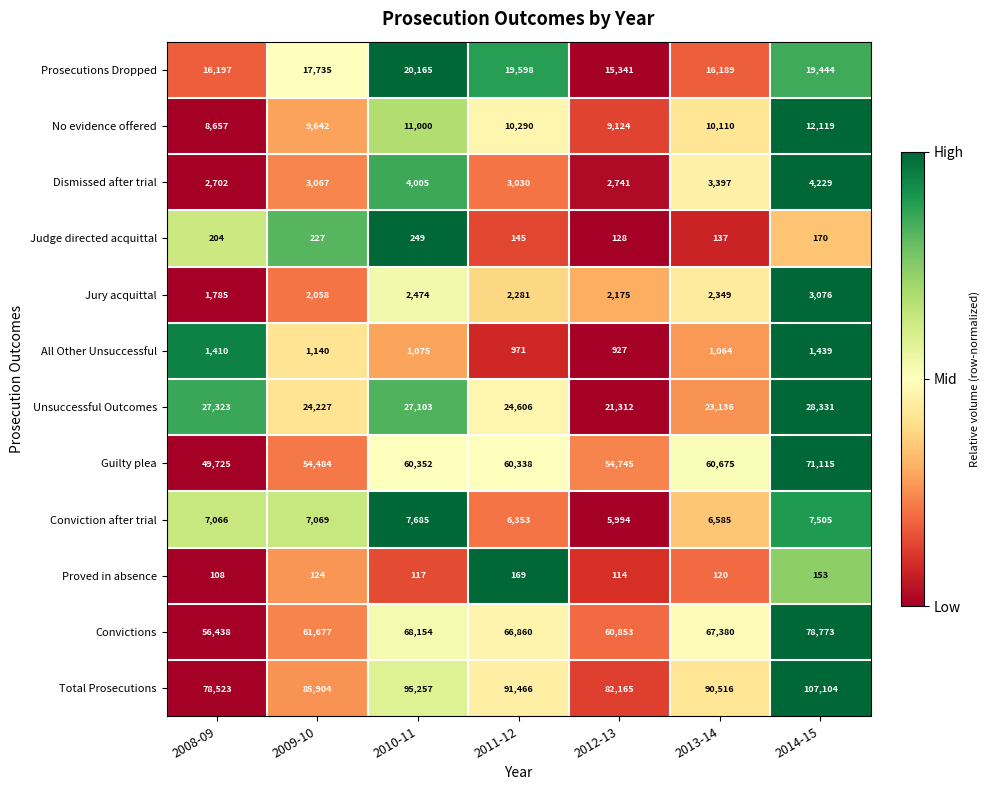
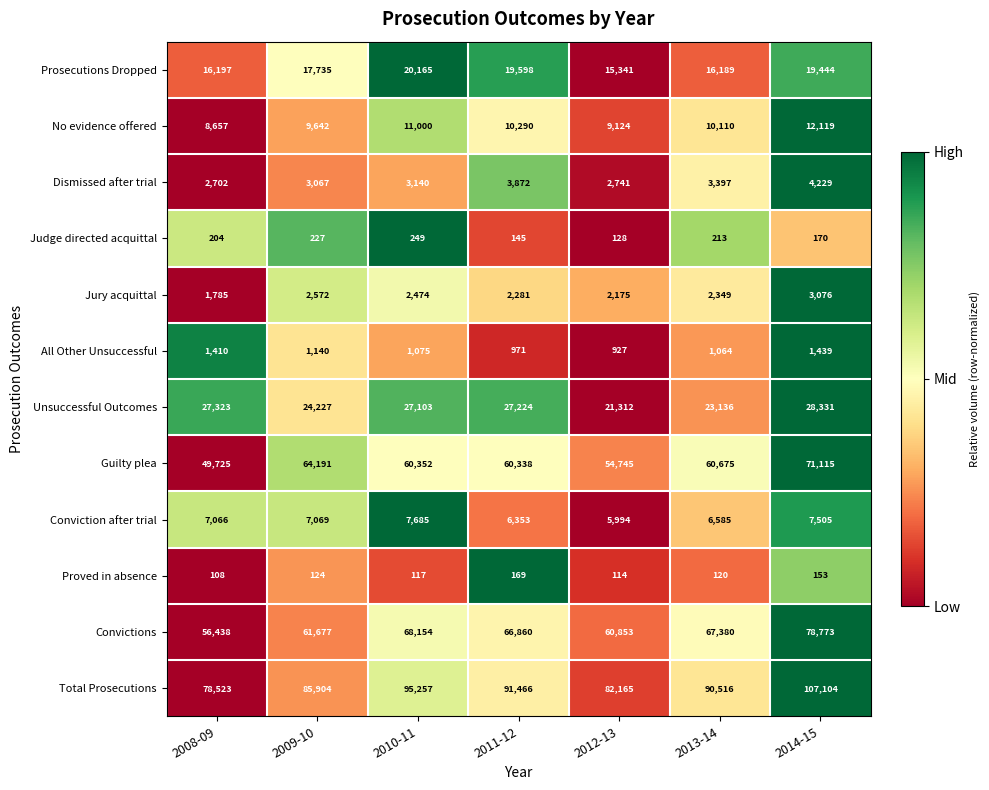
  {
    "Prosecutions Dropped": {
      "2008-09": "16,197",
      "2009-10": "17,735",
      "2010-11": "20,165",
      "2011-12": "19,598",
      "2012-13": "15,341",
      "2013-14": "16,189",
      "2014-15": "19,444"
    },
    "No evidence offered": {
      "2008-09": "8,657",
      "2009-10": "9,642",
      "2010-11": "11,000",
      "2011-12": "10,290",
      "2012-13": "9,124",
      "2013-14": "10,110",
      "2014-15": "12,119"
    },
    "Dismissed after trial": {
      "2008-09": "2,702",
      "2009-10": "3,067",
-     "2010-11": "4,005",
-     "2011-12": "3,030",
+     "2010-11": "3,140",
+     "2011-12": "3,872",
      "2012-13": "2,741",
      "2013-14": "3,397",
      "2014-15": "4,229"
    },
    "Judge directed acquittal": {
      "2008-09": "204",
      "2009-10": "227",
      "2010-11": "249",
      "2011-12": "145",
      "2012-13": "128",
-     "2013-14": "137",
+     "2013-14": "213",
      "2014-15": "170"
    },
    "Jury acquittal": {
      "2008-09": "1,785",
-     "2009-10": "2,058",
+     "2009-10": "2,572",
      "2010-11": "2,474",
      "2011-12": "2,281",
      "2012-13": "2,175",
      "2013-14": "2,349",
      "2014-15": "3,076"
    },
    "All Other Unsuccessful": {
      "2008-09": "1,410",
      "2009-10": "1,140",
      "2010-11": "1,075",
      "2011-12": "971",
      "2012-13": "927",
      "2013-14": "1,064",
      "2014-15": "1,439"
    },
    "Unsuccessful Outcomes": {
      "2008-09": "27,323",
      "2009-10": "24,227",
      "2010-11": "27,103",
-     "2011-12": "24,606",
+     "2011-12": "27,224",
      "2012-13": "21,312",
      "2013-14": "23,136",
      "2014-15": "28,331"
    },
    "Guilty plea": {
      "2008-09": "49,725",
-     "2009-10": "54,484",
+     "2009-10": "64,191",
      "2010-11": "60,352",
      "2011-12": "60,338",
      "2012-13": "54,745",
      "2013-14": "60,675",
      "2014-15": "71,115"
    },
    "Conviction after trial": {
      "2008-09": "7,066",
      "2009-10": "7,069",
      "2010-11": "7,685",
      "2011-12": "6,353",
      "2012-13": "5,994",
      "2013-14": "6,585",
      "2014-15": "7,505"
    },
    "Proved in absence": {
      "2008-09": "108",
      "2009-10": "124",
      "2010-11": "117",
      "2011-12": "169",
      "2012-13": "114",
      "2013-14": "120",
      "2014-15": "153"
    },
    "Convictions": {
      "2008-09": "56,438",
      "2009-10": "61,677",
      "2010-11": "68,154",
      "2011-12": "66,860",
      "2012-13": "60,853",
      "2013-14": "67,380",
      "2014-15": "78,773"
    },
    "Total Prosecutions": {
      "2008-09": "78,523",
      "2009-10": "85,904",
      "2010-11": "95,257",
      "2011-12": "91,466",
      "2012-13": "82,165",
      "2013-14": "90,516",
      "2014-15": "107,104"
    }
  }
